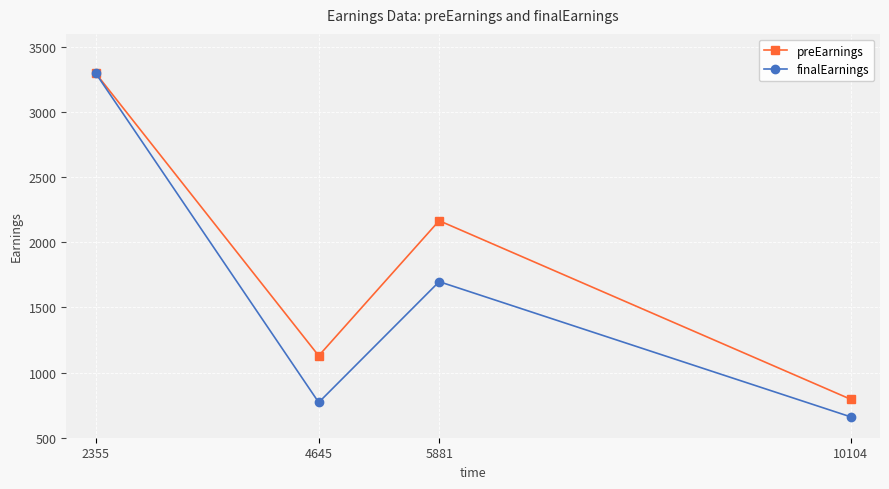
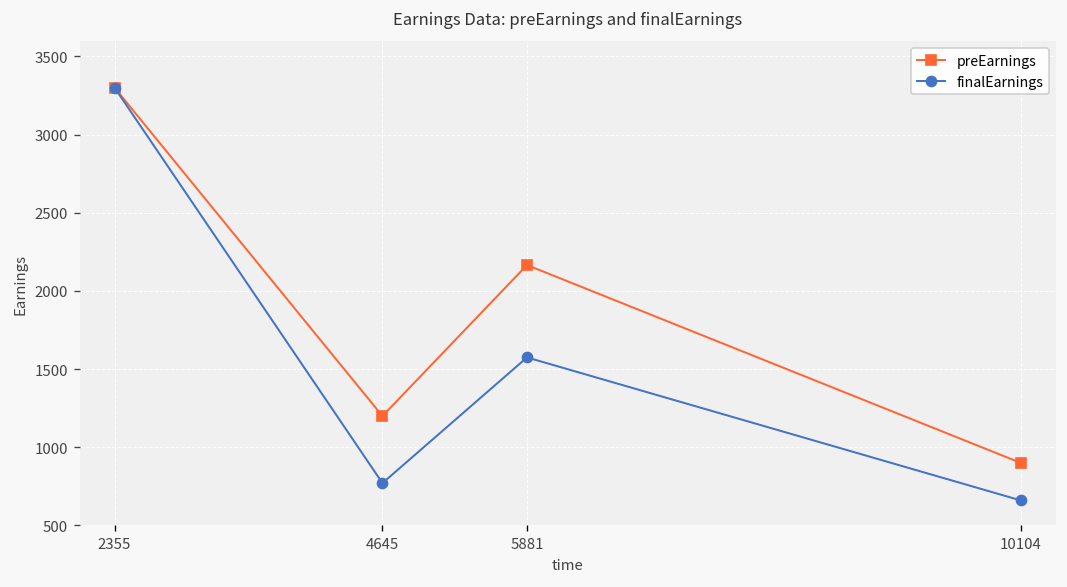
  {
    "preEarnings": {
-     "4645": 1130,
+     "4645": 1200,
      "5881": 2170,
-     "10104": 800
+     "10104": 900
    },
    "finalEarnings": {
      "4645": 770,
-     "5881": 1700,
+     "5881": 1580,
      "10104": 660
    }
  }
